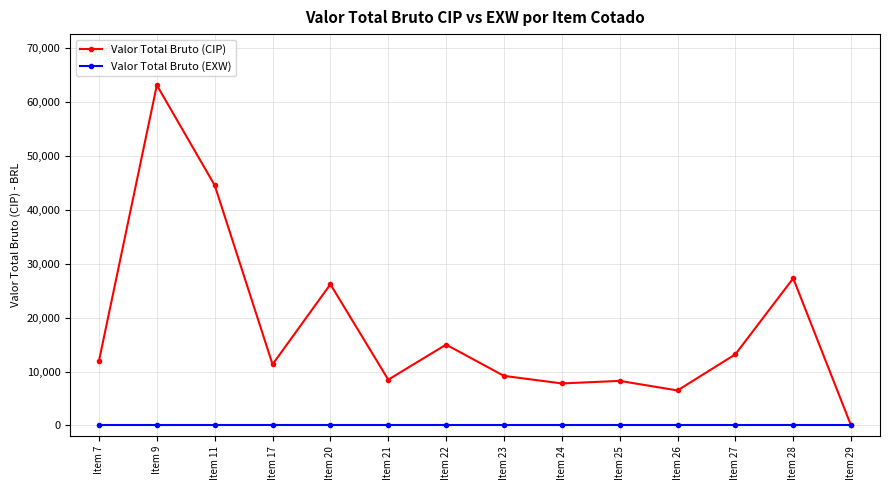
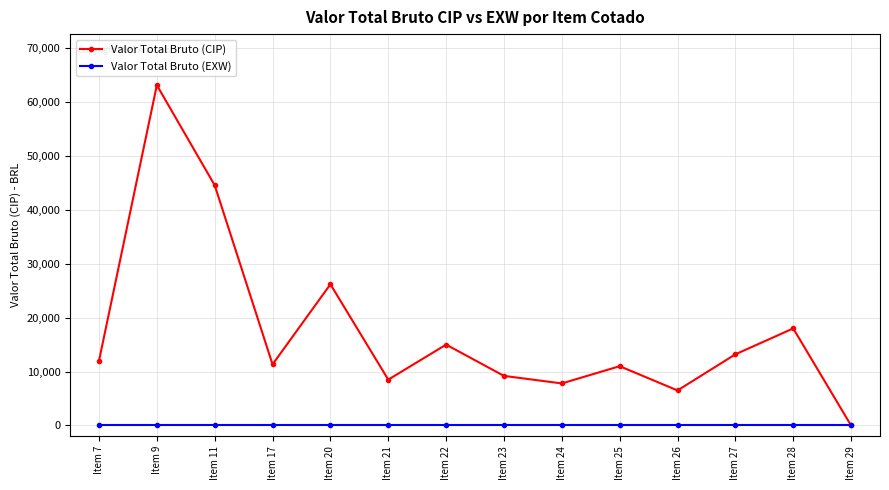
  {
    "Valor Total Bruto (CIP)": {
      "Item 7": "12,000",
      "Item 9": "63,000",
      "Item 11": "45,000",
      "Item 17": "11,000",
      "Item 20": "26,000",
      "Item 21": "9,000",
      "Item 22": "15,000",
      "Item 23": "9,000",
      "Item 24": "8,000",
-     "Item 25": "8,000",
+     "Item 25": "11,000",
      "Item 26": "7,000",
      "Item 27": "13,000",
-     "Item 28": "27,000"
+     "Item 28": "18,000"
    },
    "Valor Total Bruto (EXW)": {
      "Item 7": "0",
      "Item 9": "0",
      "Item 11": "0",
      "Item 17": "0",
      "Item 20": "0",
      "Item 21": "0",
      "Item 22": "0",
      "Item 23": "0",
      "Item 24": "0",
      "Item 25": "0",
      "Item 26": "0",
      "Item 27": "0",
      "Item 28": "0"
    }
  }
